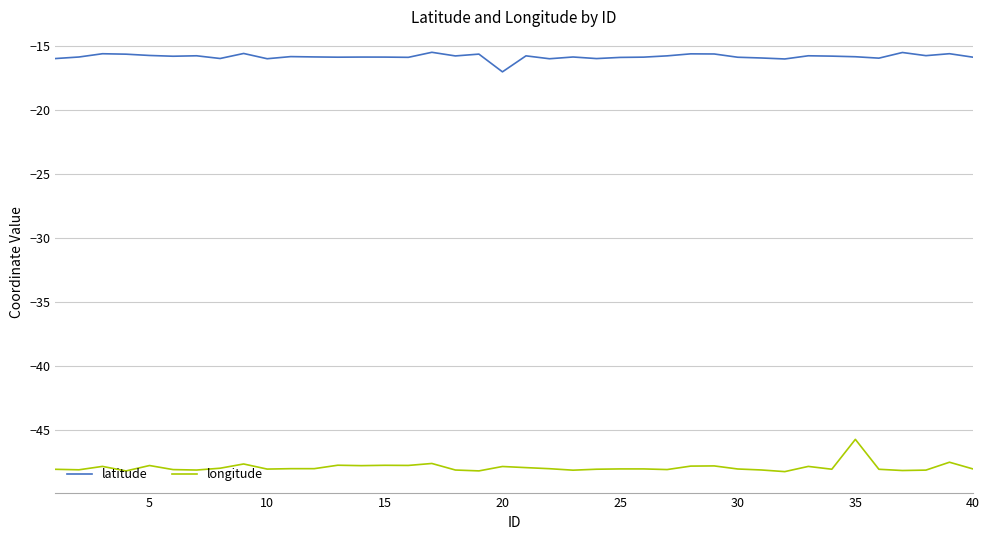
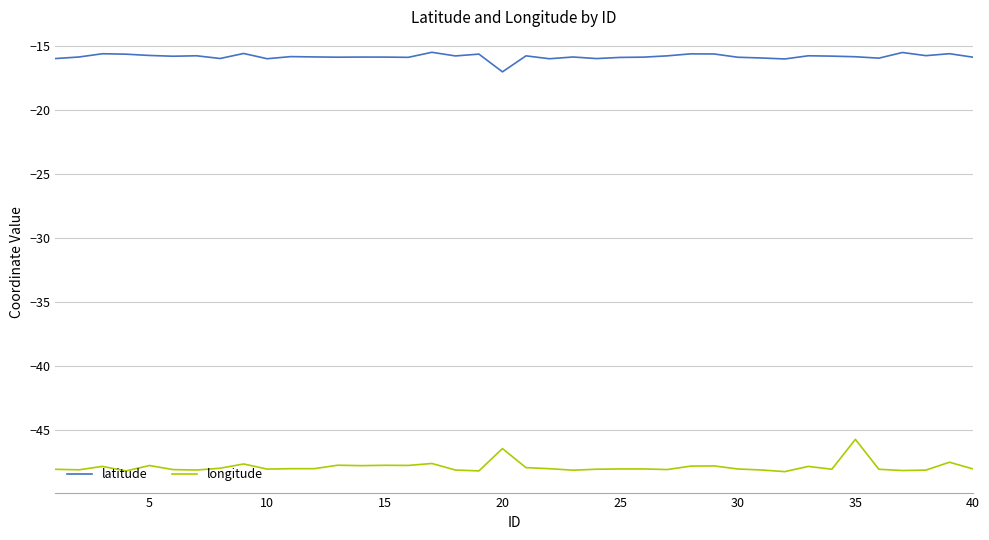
  {
    "latitude": {
      "5": -15.8,
      "10": -16.0,
      "15": -15.9,
      "20": -17.0,
      "25": -15.9,
      "30": -15.9,
      "35": -15.9,
      "40": -15.9
    },
    "longitude": {
      "5": -47.8,
      "10": -48.1,
      "15": -47.8,
-     "20": -47.9,
+     "20": -46.5,
      "25": -48.0,
      "30": -48.0,
      "35": -45.7,
      "40": -48.0
    }
  }
